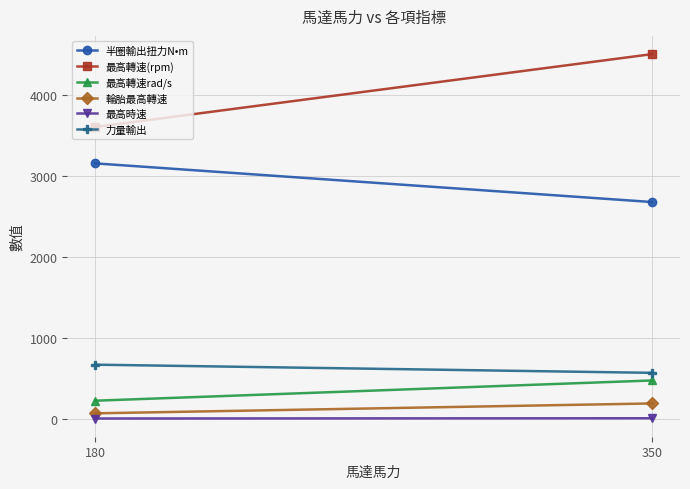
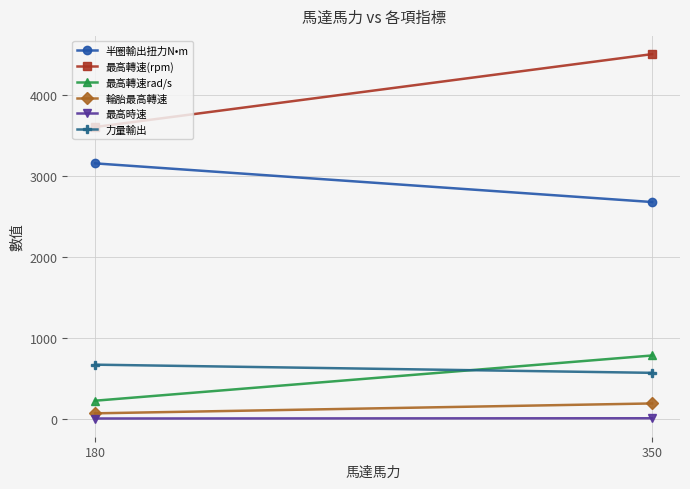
  {
    "最高轉速rad/s": {
      "180": 200,
-     "350": 500
+     "350": 800
    },
    "最高時速": {
      "180": 0,
      "350": 0
    }
  }
